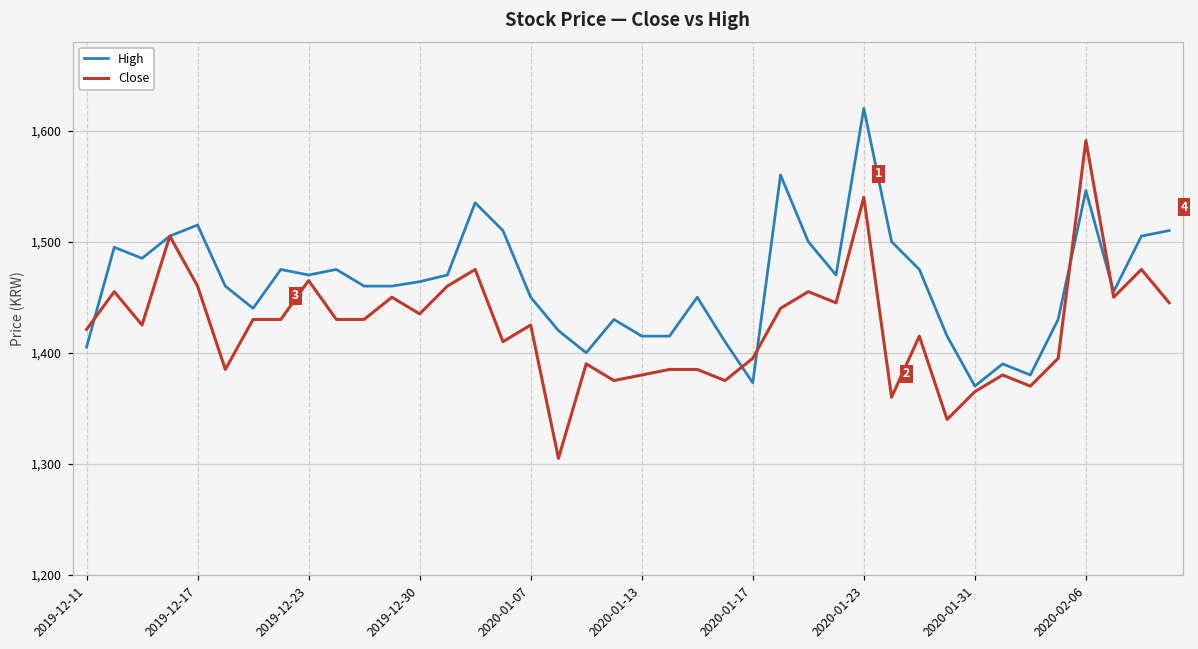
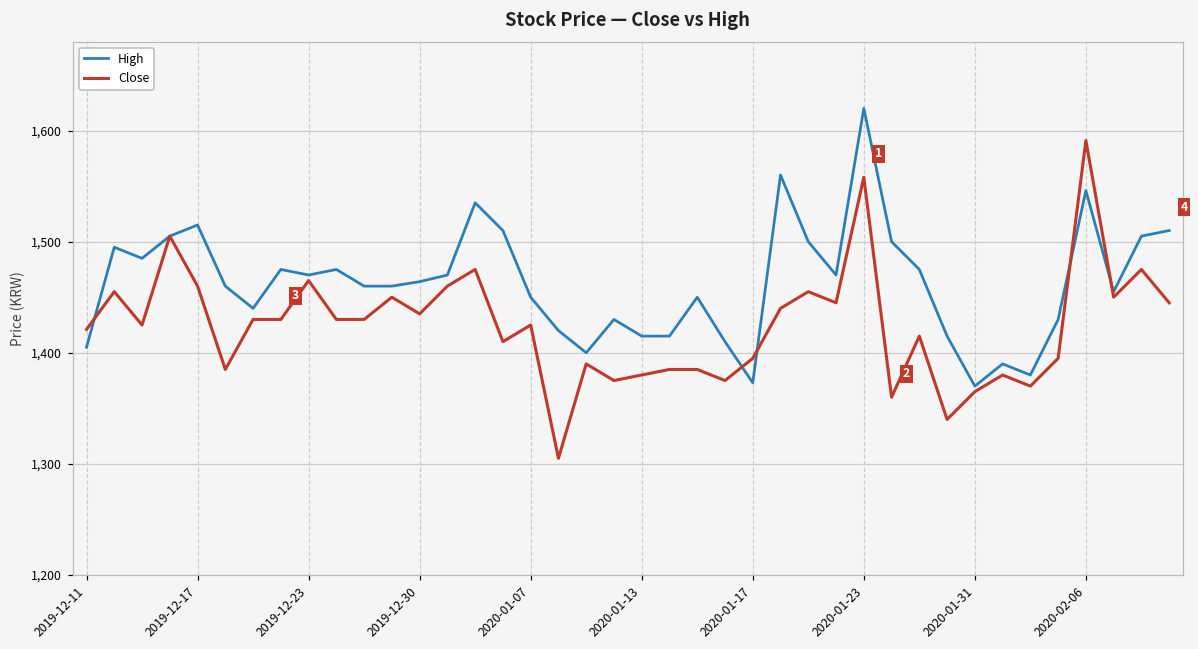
  {
    "High": {
      "2019-12-11": "1,405",
      "2019-12-17": "1,515",
      "2019-12-23": "1,470",
      "2019-12-30": "1,464",
      "2020-01-07": "1,450",
      "2020-01-13": "1,415",
      "2020-01-17": "1,373",
      "2020-01-23": "1,620",
      "2020-01-31": "1,370",
      "2020-02-06": "1,546"
    },
    "Close": {
      "2019-12-11": "1,421",
      "2019-12-17": "1,460",
      "2019-12-30": "1,435",
      "2020-01-07": "1,425",
      "2020-01-13": "1,380",
      "2020-01-17": "1,395",
-     "2020-01-23": "1,540",
+     "2020-01-23": "1,558",
      "2020-01-31": "1,365",
      "2020-02-06": "1,591"
    }
  }
